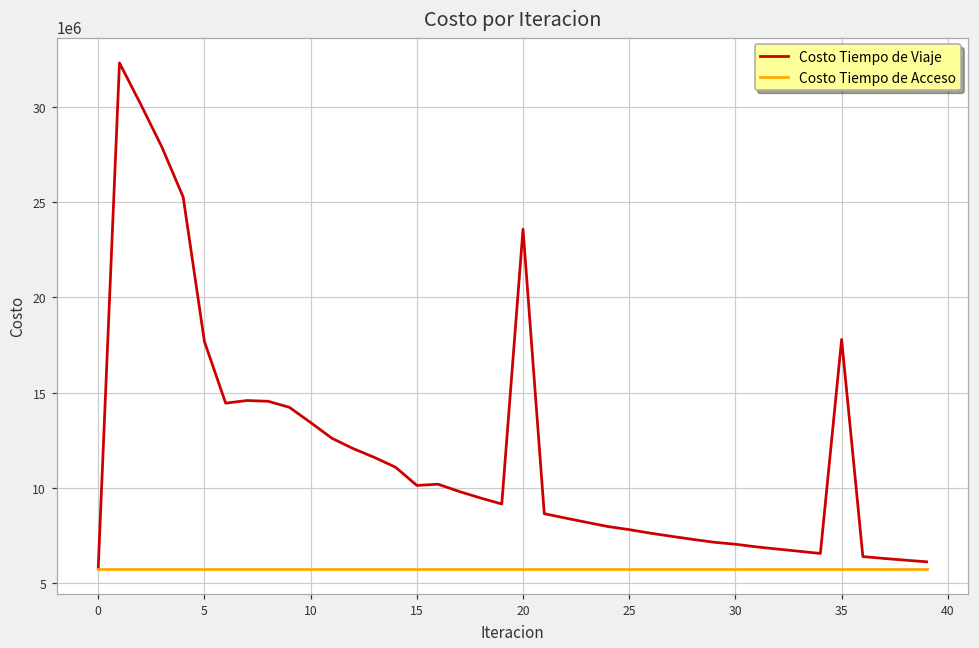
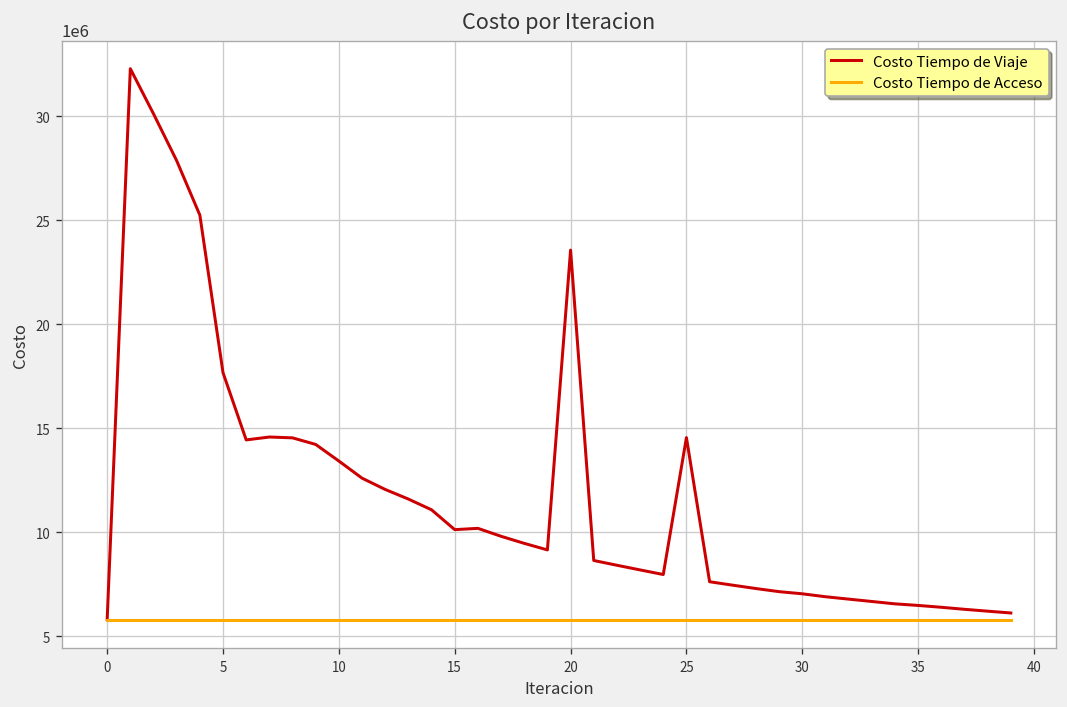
  {
    "Costo Tiempo de Viaje": {
      "5": 17700000,
      "10": 13400000,
      "15": 10100000,
      "20": 23600000,
-     "25": 7800000,
+     "25": 14600000,
      "30": 7000000,
-     "35": 17800000
+     "35": 6500000
    },
    "Costo Tiempo de Acceso": {
      "5": 5800000,
      "10": 5800000,
      "15": 5800000,
      "20": 5800000,
      "25": 5800000,
      "30": 5800000,
      "35": 5800000
    }
  }
